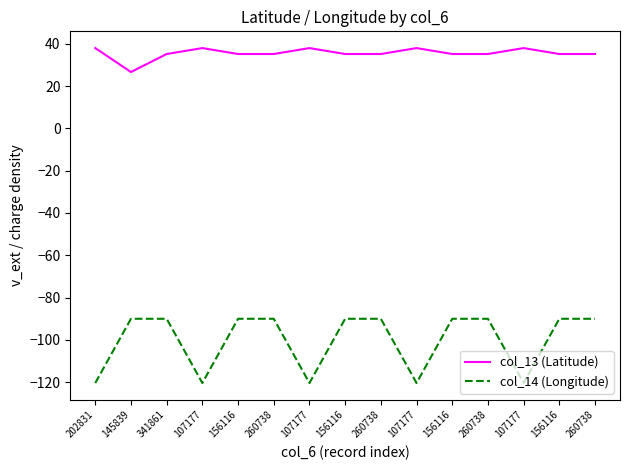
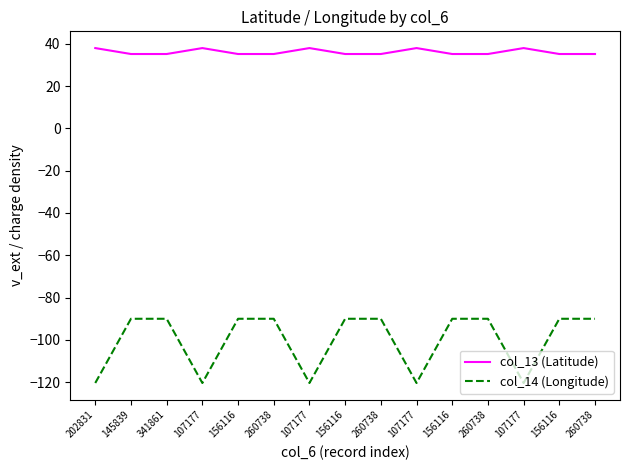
  {
    "col_13 (Latitude)": {
      "202831": 38,
-     "145839": 27,
+     "145839": 35,
      "341861": 35
    },
    "col_14 (Longitude)": {
      "202831": -120,
      "145839": -90,
      "341861": -90
    }
  }
